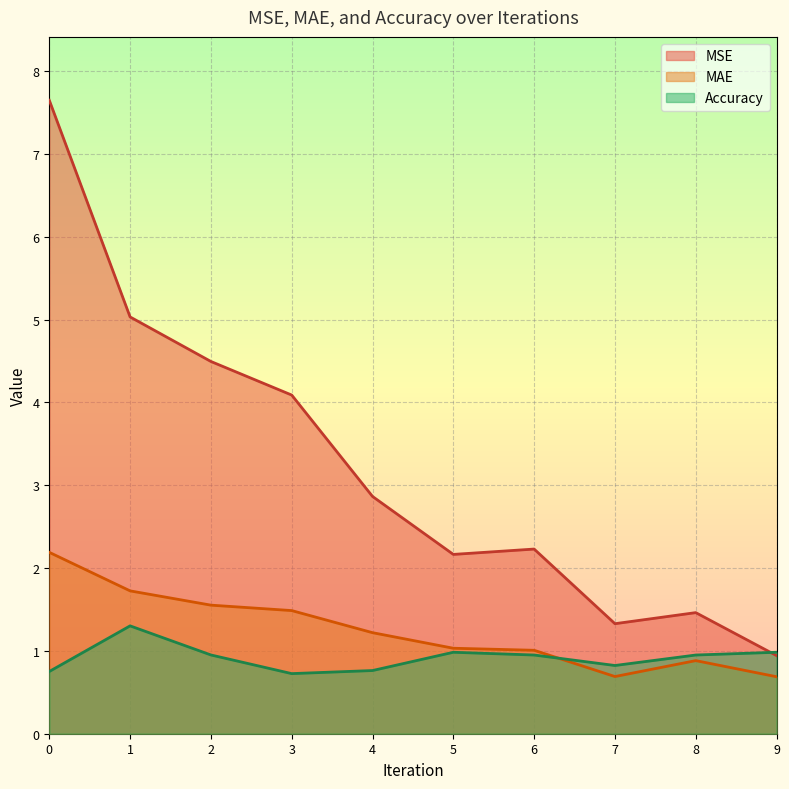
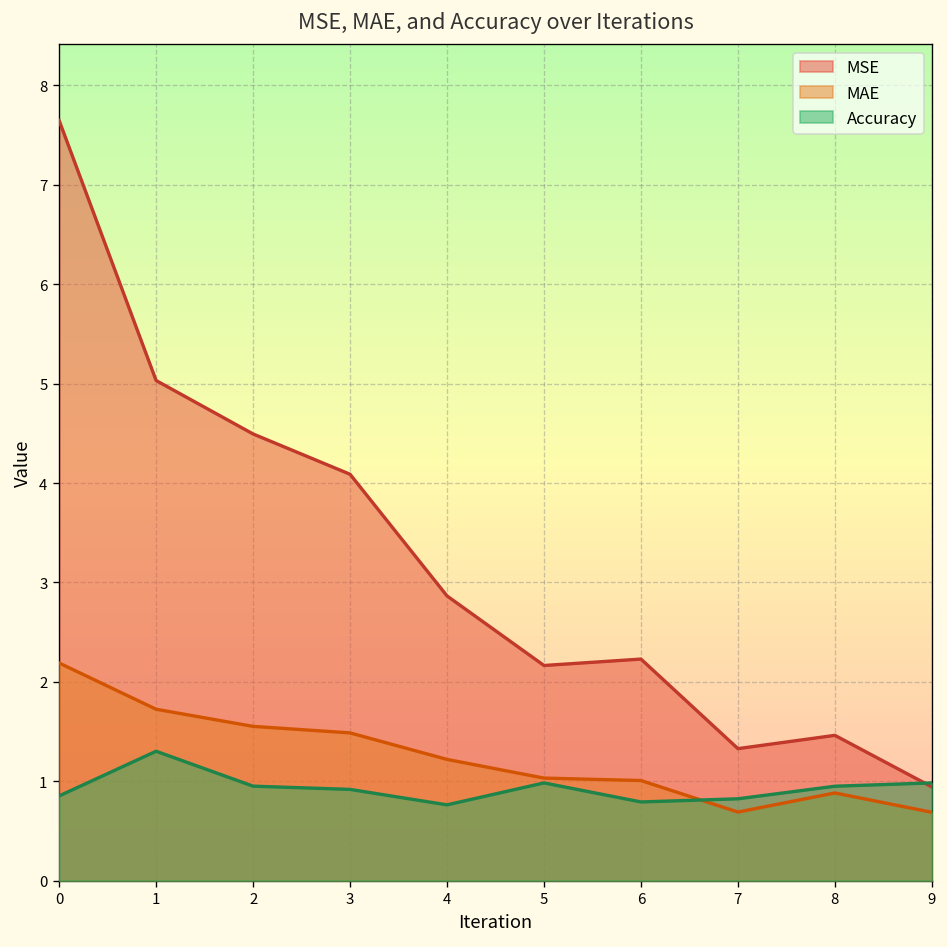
  {
    "Accuracy": {
-     "0": 0.8,
+     "0": 0.9,
      "1": 1.3,
      "2": 1.0,
-     "3": 0.7,
+     "3": 0.9,
      "4": 0.8,
      "5": 1.0,
-     "6": 0.9,
+     "6": 0.8,
      "7": 0.8,
      "8": 0.9,
      "9": 1.0
    }
  }
